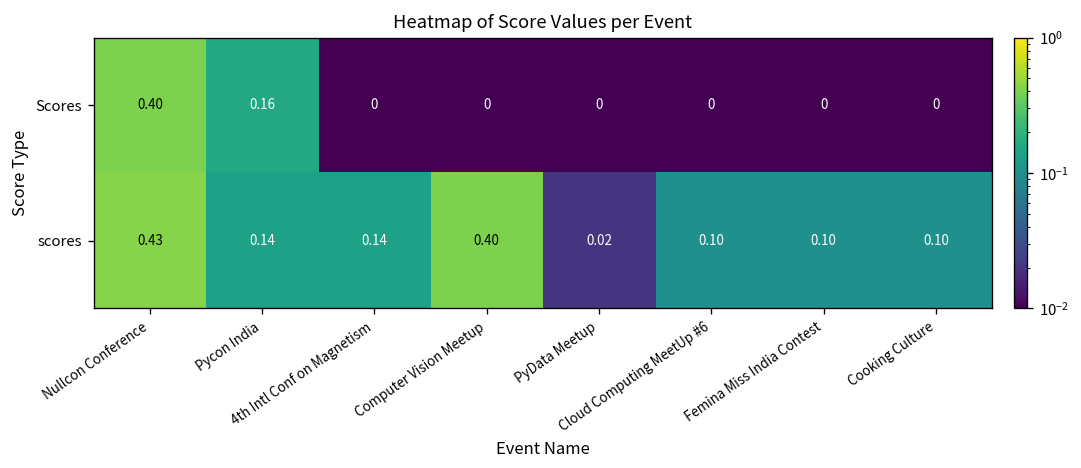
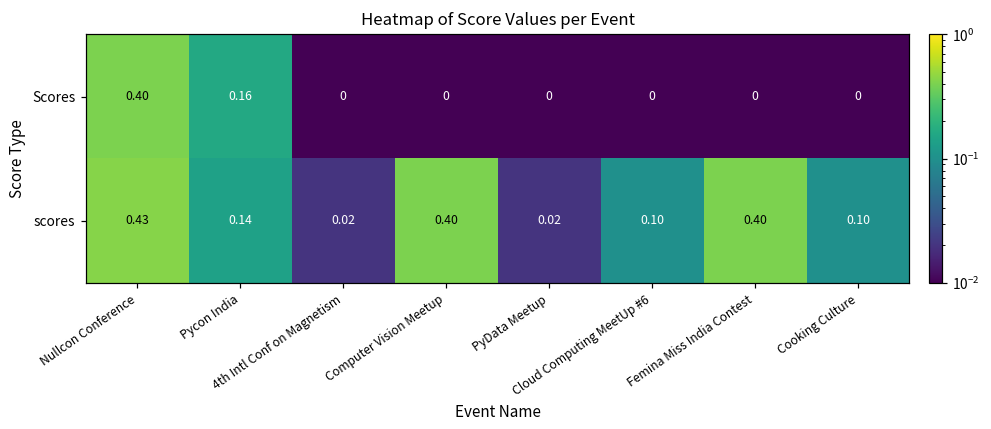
  {
    "Scores": {
      "Nullcon Conference": 0.40,
      "Pycon India": 0.16,
      "4th Intl Conf on Magnetism": 0,
      "Computer Vision Meetup": 0,
      "PyData Meetup": 0,
      "Cloud Computing MeetUp #6": 0,
      "Femina Miss India Contest": 0,
      "Cooking Culture": 0
    },
    "scores": {
      "Nullcon Conference": 0.43,
      "Pycon India": 0.14,
-     "4th Intl Conf on Magnetism": 0.14,
+     "4th Intl Conf on Magnetism": 0.02,
      "Computer Vision Meetup": 0.40,
      "PyData Meetup": 0.02,
      "Cloud Computing MeetUp #6": 0.10,
-     "Femina Miss India Contest": 0.10,
+     "Femina Miss India Contest": 0.40,
      "Cooking Culture": 0.10
    }
  }
